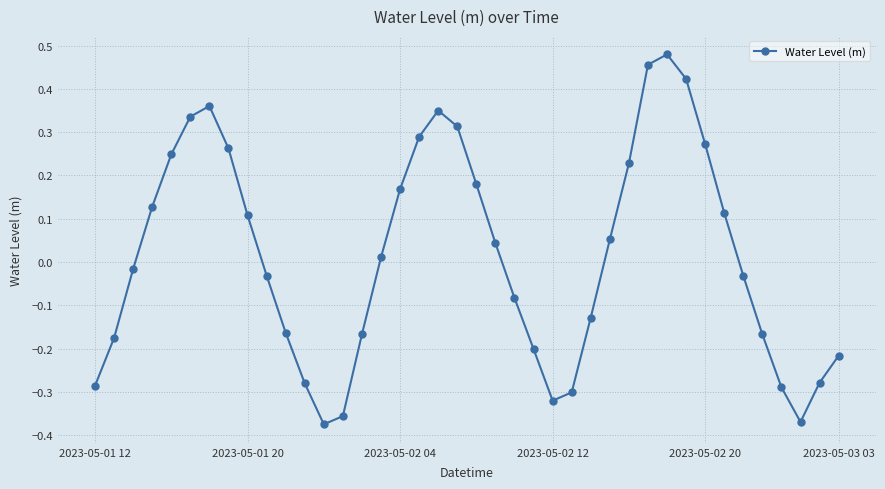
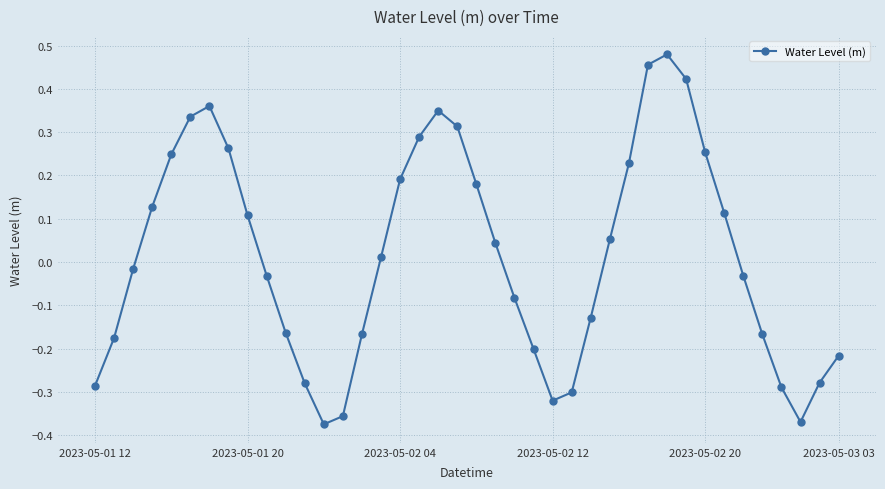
  {
    "2023-05-01 12": -0.29,
    "2023-05-01 20": 0.11,
-   "2023-05-02 04": 0.17,
+   "2023-05-02 04": 0.19,
    "2023-05-02 12": -0.32,
-   "2023-05-02 20": 0.27,
+   "2023-05-02 20": 0.25,
    "2023-05-03 03": -0.22
  }
